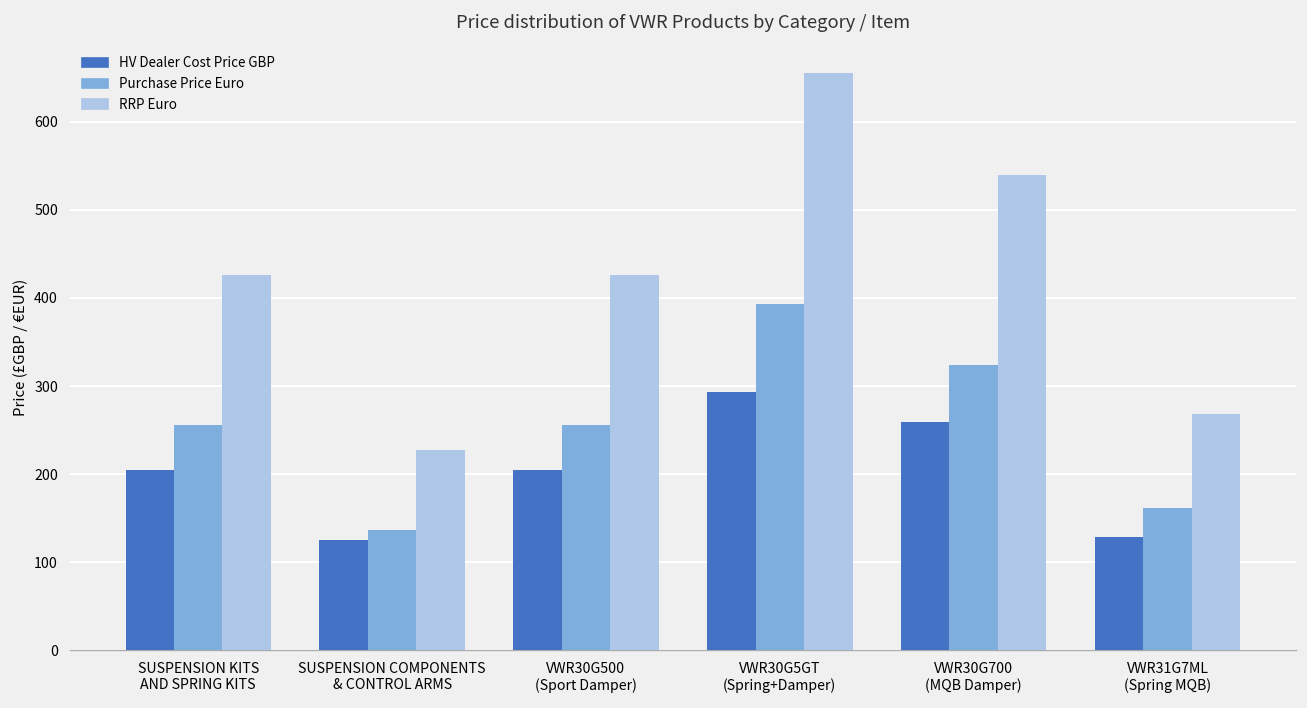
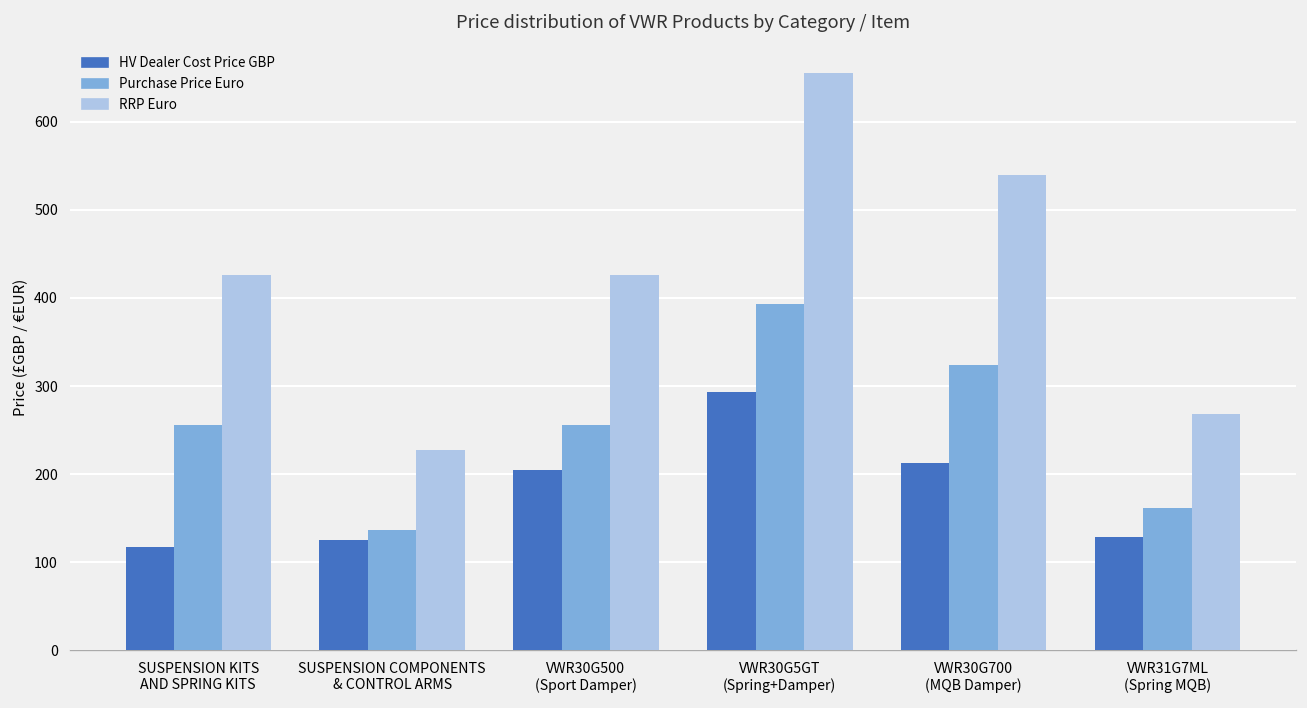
  {
    "HV Dealer Cost Price GBP": {
-     "SUSPENSION KITS AND SPRING KITS": 200,
+     "SUSPENSION KITS AND SPRING KITS": 120,
      "SUSPENSION COMPONENTS & CONTROL ARMS": 120,
      "VWR30G500 (Sport Damper)": 200,
      "VWR30G5GT (Spring+Damper)": 290,
-     "VWR30G700 (MQB Damper)": 260,
+     "VWR30G700 (MQB Damper)": 210,
      "VWR31G7ML (Spring MQB)": 130
    }
  }
